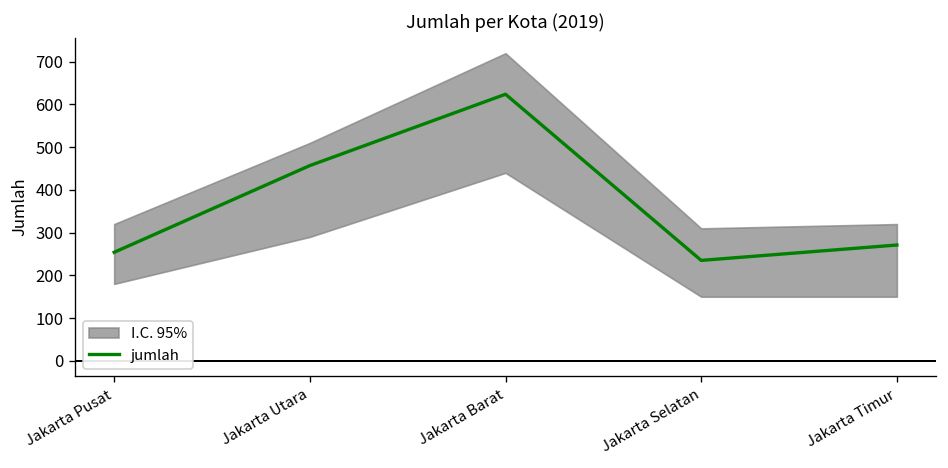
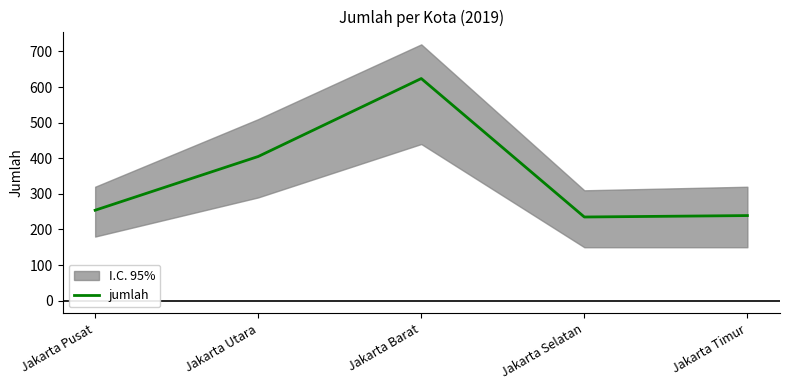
  {
    "jumlah": {
      "Jakarta Pusat": 250,
-     "Jakarta Utara": 460,
+     "Jakarta Utara": 410,
      "Jakarta Barat": 620,
      "Jakarta Selatan": 240,
-     "Jakarta Timur": 270
+     "Jakarta Timur": 240
    }
  }
